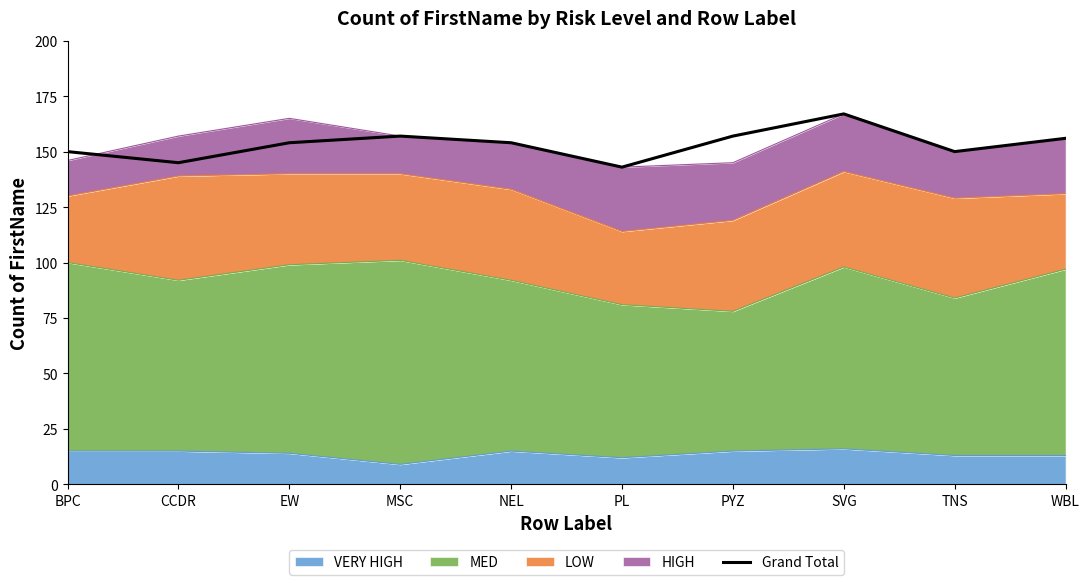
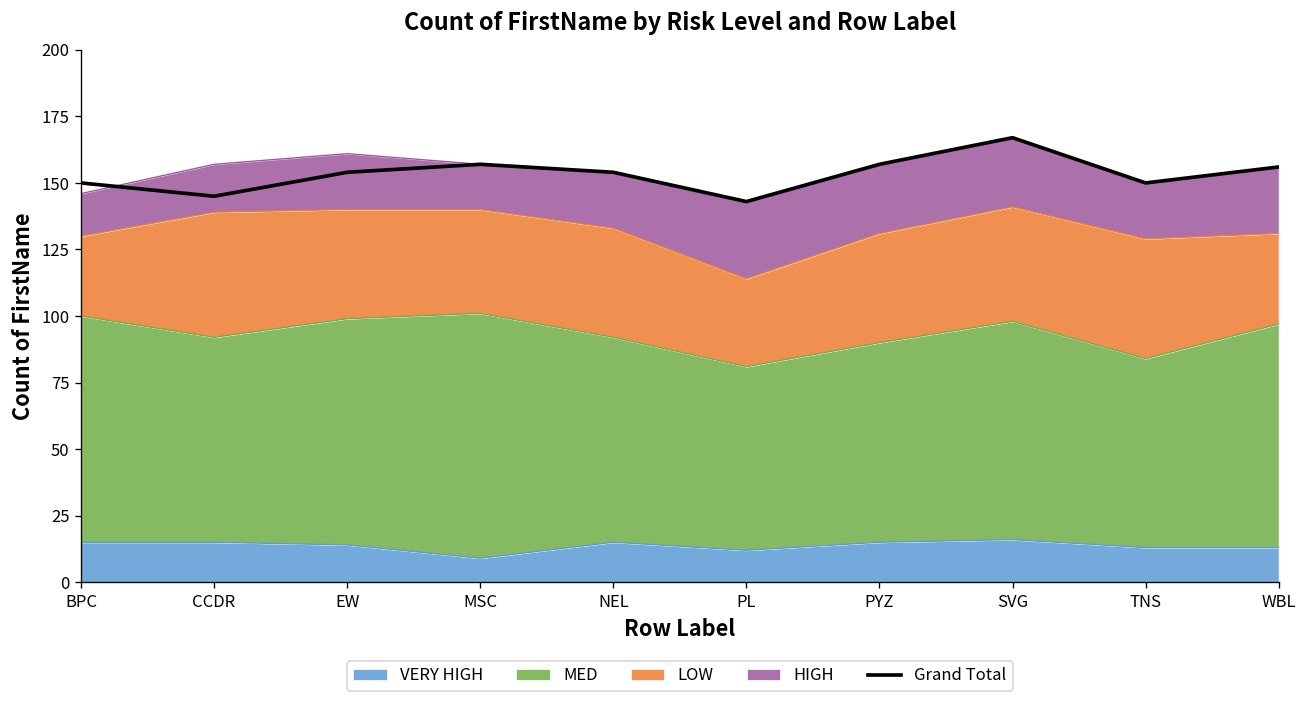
  {
    "VERY HIGH": {
      "BPC": 15,
      "CCDR": 15,
      "EW": 14,
      "MSC": 9,
      "NEL": 15,
      "PL": 12,
      "PYZ": 15,
      "SVG": 16,
      "TNS": 13,
      "WBL": 13
    },
    "MED": {
      "BPC": 85,
      "CCDR": 77,
      "EW": 85,
      "MSC": 92,
      "NEL": 77,
      "PL": 69,
-     "PYZ": 63,
+     "PYZ": 75,
      "SVG": 82,
      "TNS": 71,
      "WBL": 84
    },
    "LOW": {
      "BPC": 30,
      "CCDR": 47,
      "EW": 41,
      "MSC": 39,
      "NEL": 41,
      "PL": 33,
      "PYZ": 41,
      "SVG": 43,
      "TNS": 45,
      "WBL": 34
    },
    "HIGH": {
      "BPC": 16,
      "CCDR": 18,
-     "EW": 25
+     "EW": 21
    },
    "Grand Total": {
      "BPC": 150,
      "CCDR": 145,
      "EW": 154
    }
  }
